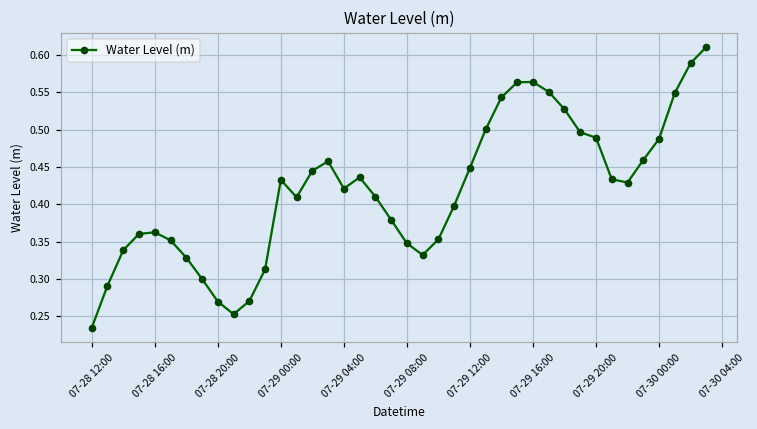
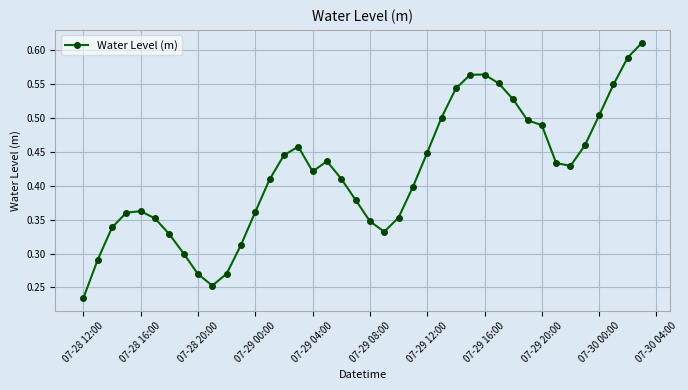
  {
    "07-28 12:00": 0.23,
    "07-28 16:00": 0.36,
    "07-28 20:00": 0.27,
-   "07-29 00:00": 0.43,
+   "07-29 00:00": 0.36,
    "07-29 04:00": 0.42,
    "07-29 08:00": 0.35,
    "07-29 12:00": 0.45,
    "07-29 16:00": 0.56,
    "07-29 20:00": 0.49,
-   "07-30 00:00": 0.49
+   "07-30 00:00": 0.50
  }
